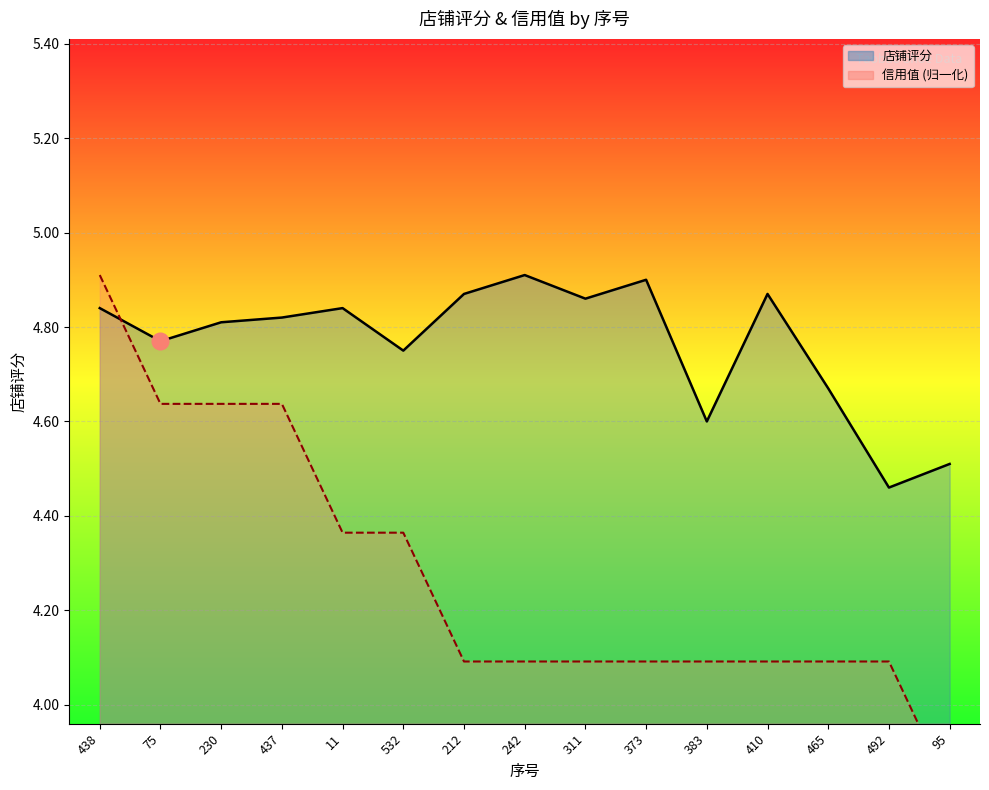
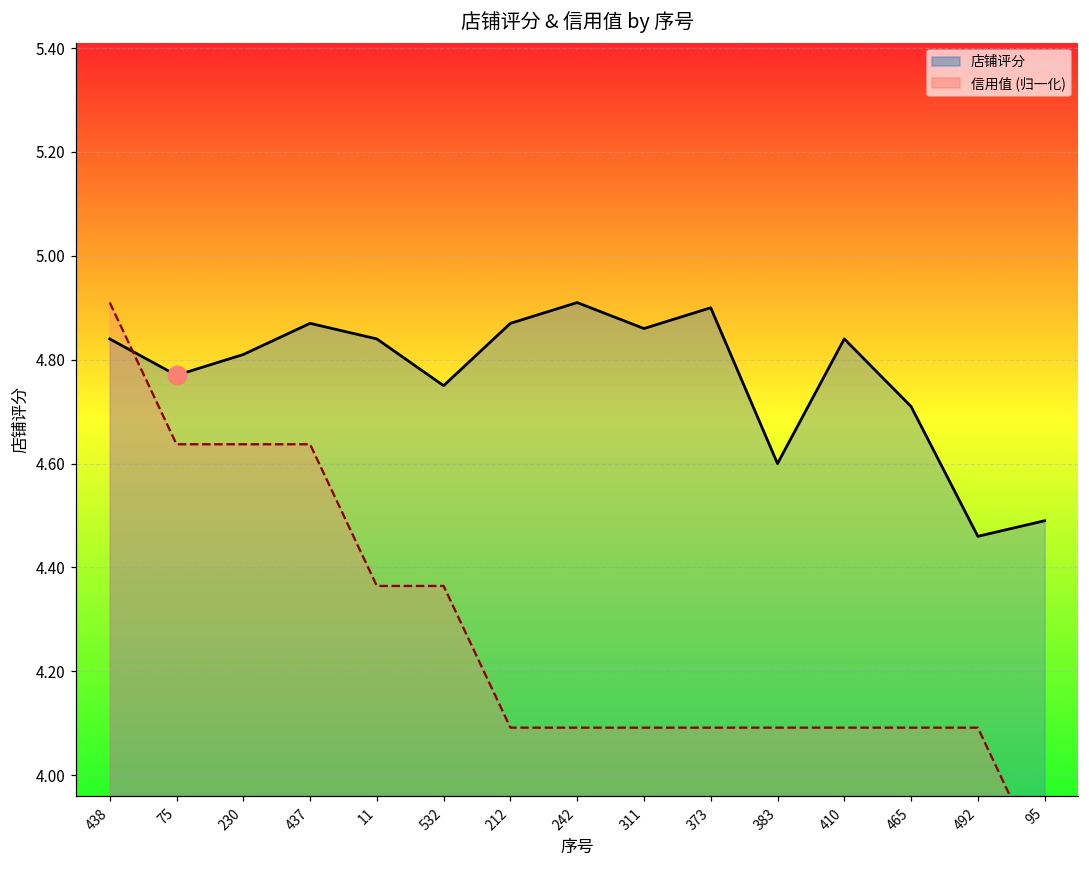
  {
    "店铺评分": {
      "438": 4.84,
      "230": 4.81,
-     "437": 4.82,
+     "437": 4.87,
      "11": 4.84,
      "532": 4.75,
      "212": 4.87,
      "242": 4.91,
      "311": 4.86,
      "373": 4.90,
      "383": 4.60,
-     "410": 4.87,
-     "465": 4.67,
+     "410": 4.84,
+     "465": 4.71,
      "492": 4.46,
-     "95": 4.51
+     "95": 4.49
    }
  }
